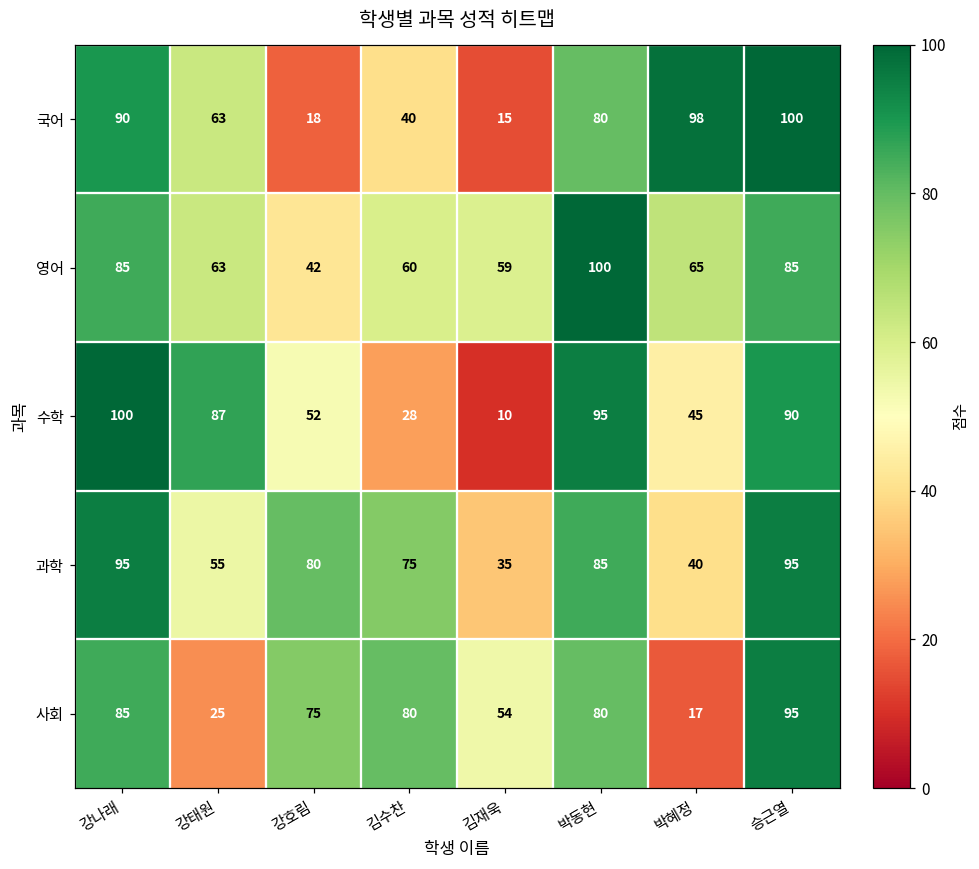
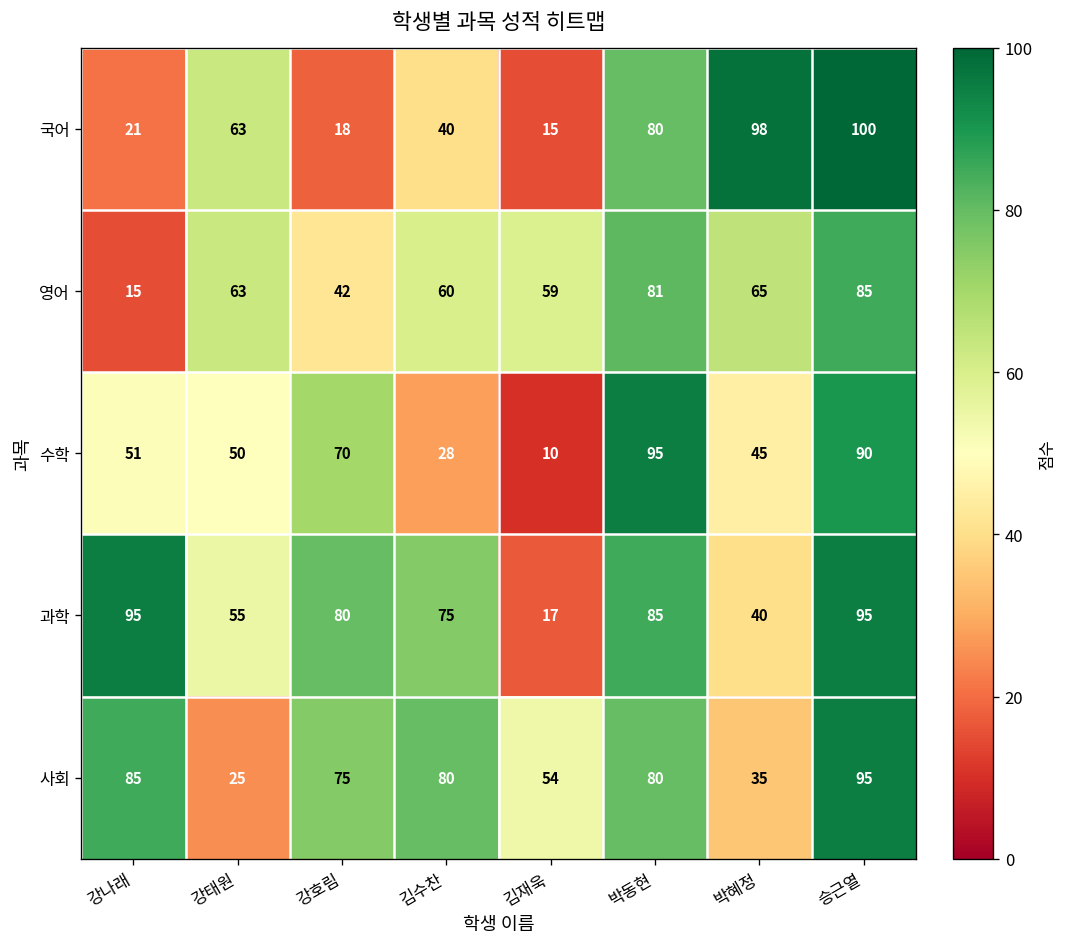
  {
    "국어": {
-     "강나래": 90,
+     "강나래": 21,
      "강태원": 63,
      "강호림": 18,
      "김수찬": 40,
      "김재욱": 15,
      "박동현": 80,
      "박혜정": 98,
      "승근열": 100
    },
    "영어": {
-     "강나래": 85,
+     "강나래": 15,
      "강태원": 63,
      "강호림": 42,
      "김수찬": 60,
      "김재욱": 59,
-     "박동현": 100,
+     "박동현": 81,
      "박혜정": 65,
      "승근열": 85
    },
    "수학": {
-     "강나래": 100,
-     "강태원": 87,
-     "강호림": 52,
+     "강나래": 51,
+     "강태원": 50,
+     "강호림": 70,
      "김수찬": 28,
      "김재욱": 10,
      "박동현": 95,
      "박혜정": 45,
      "승근열": 90
    },
    "과학": {
      "강나래": 95,
      "강태원": 55,
      "강호림": 80,
      "김수찬": 75,
-     "김재욱": 35,
+     "김재욱": 17,
      "박동현": 85,
      "박혜정": 40,
      "승근열": 95
    },
    "사회": {
      "강나래": 85,
      "강태원": 25,
      "강호림": 75,
      "김수찬": 80,
      "김재욱": 54,
      "박동현": 80,
-     "박혜정": 17,
+     "박혜정": 35,
      "승근열": 95
    }
  }
